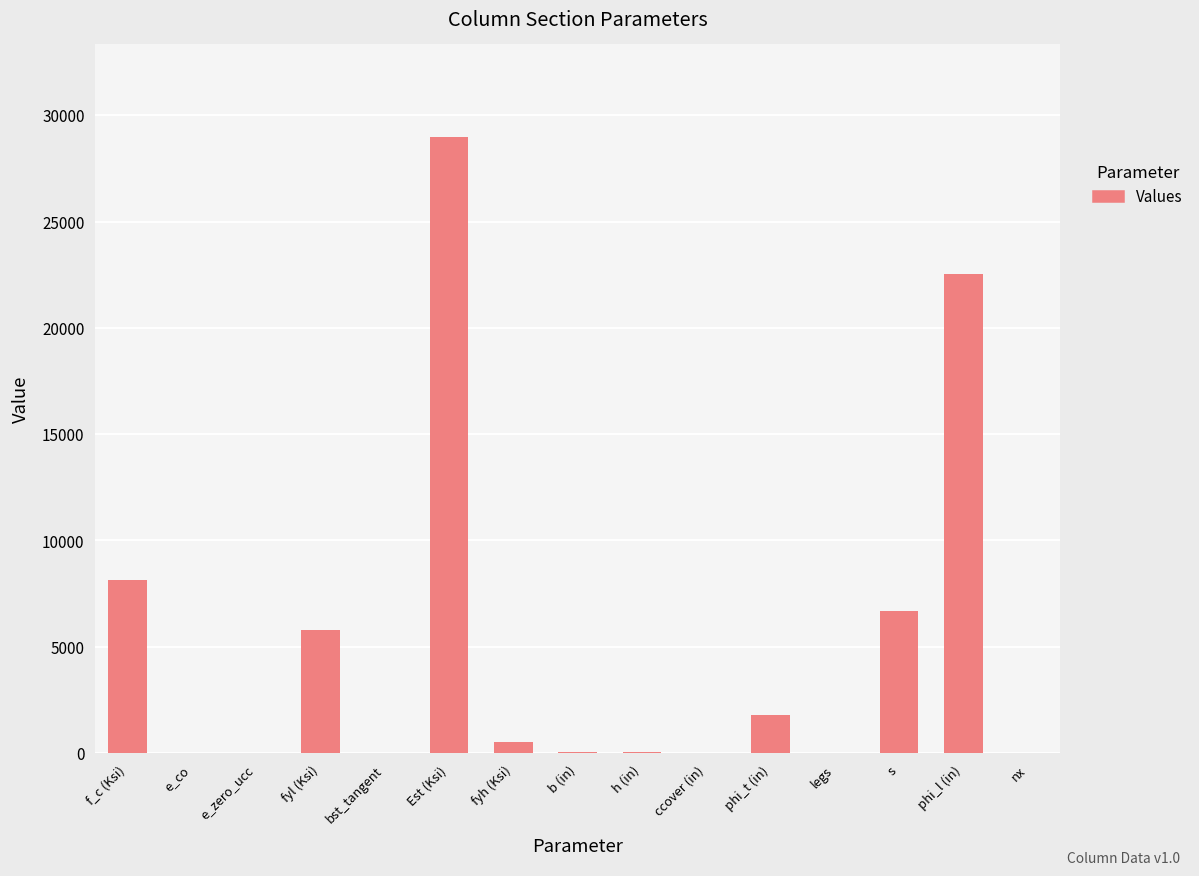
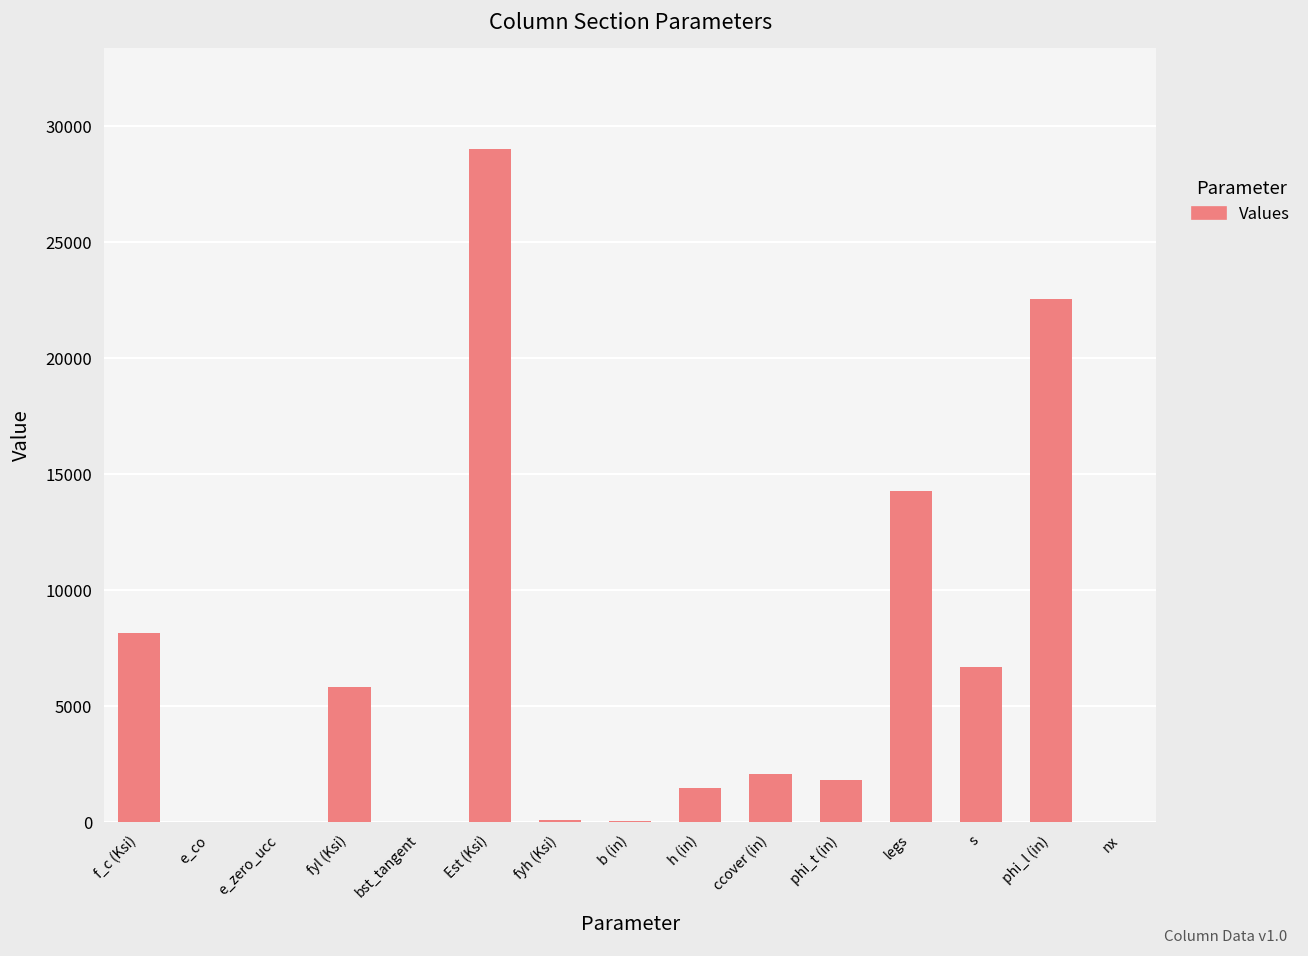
  {
    "f_c (Ksi)": 8200,
    "fyl (Ksi)": 5800,
    "Est (Ksi)": 29000,
-   "fyh (Ksi)": 500,
-   "h (in)": 0,
-   "ccover (in)": 0,
+   "fyh (Ksi)": 100,
+   "h (in)": 1400,
+   "ccover (in)": 2100,
    "phi_t (in)": 1800,
-   "legs": 0,
+   "legs": 14300,
    "s": 6700,
    "phi_l (in)": 22500
  }
